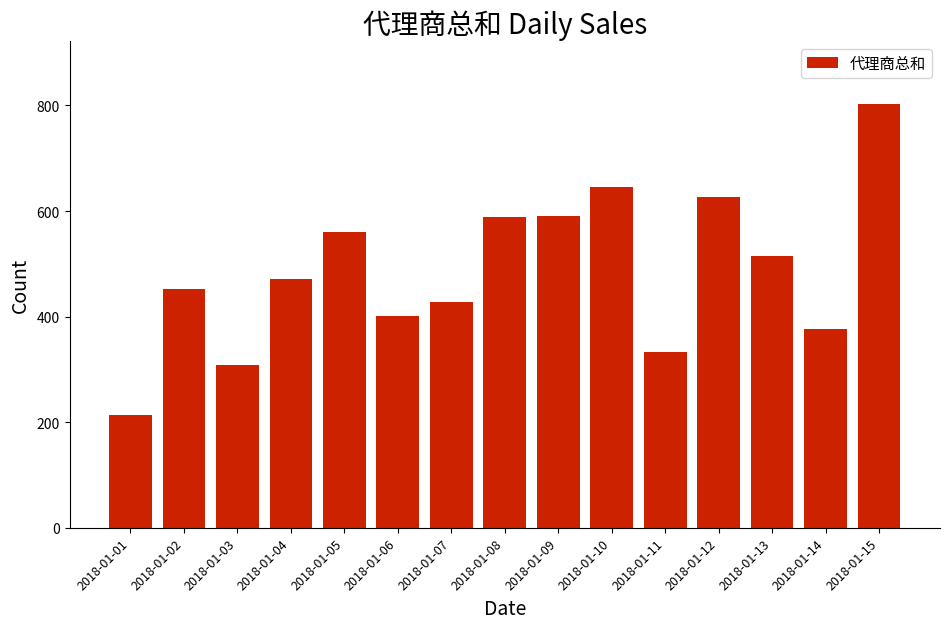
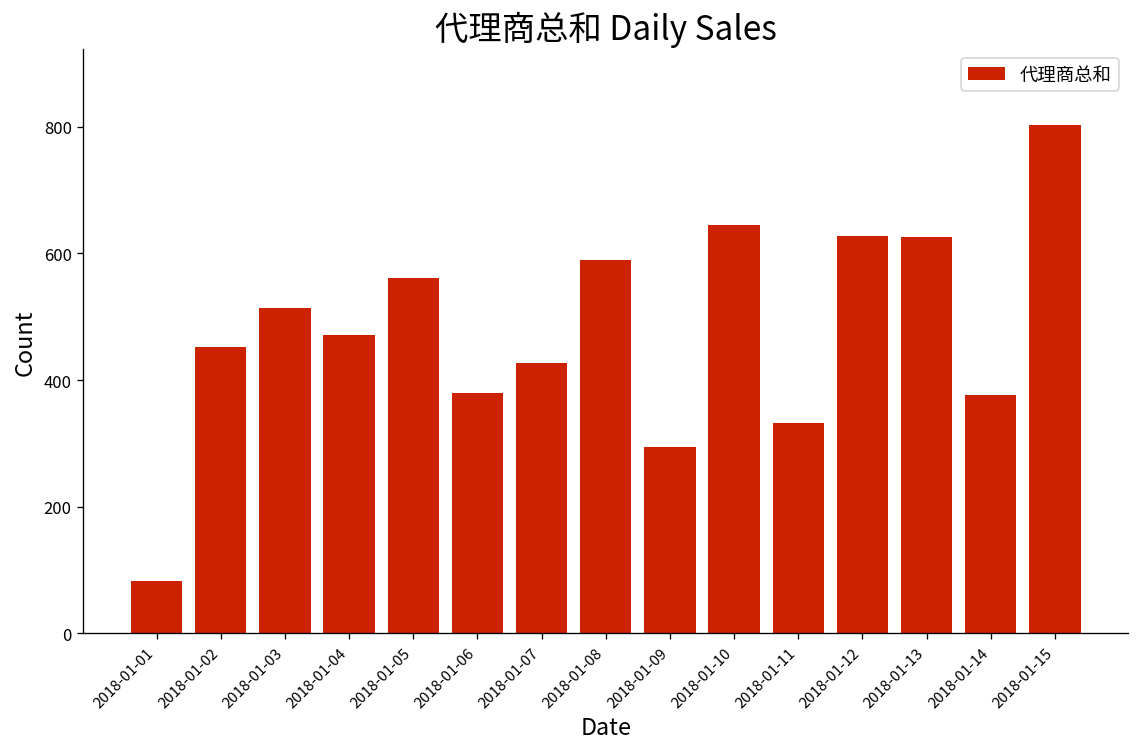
  {
-   "2018-01-01": 210,
+   "2018-01-01": 80,
    "2018-01-02": 450,
-   "2018-01-03": 310,
+   "2018-01-03": 510,
    "2018-01-04": 470,
    "2018-01-05": 560,
-   "2018-01-06": 400,
+   "2018-01-06": 380,
    "2018-01-07": 430,
    "2018-01-08": 590,
-   "2018-01-09": 590,
+   "2018-01-09": 290,
    "2018-01-10": 650,
    "2018-01-11": 330,
    "2018-01-12": 630,
-   "2018-01-13": 520,
+   "2018-01-13": 630,
    "2018-01-14": 380,
    "2018-01-15": 800
  }
